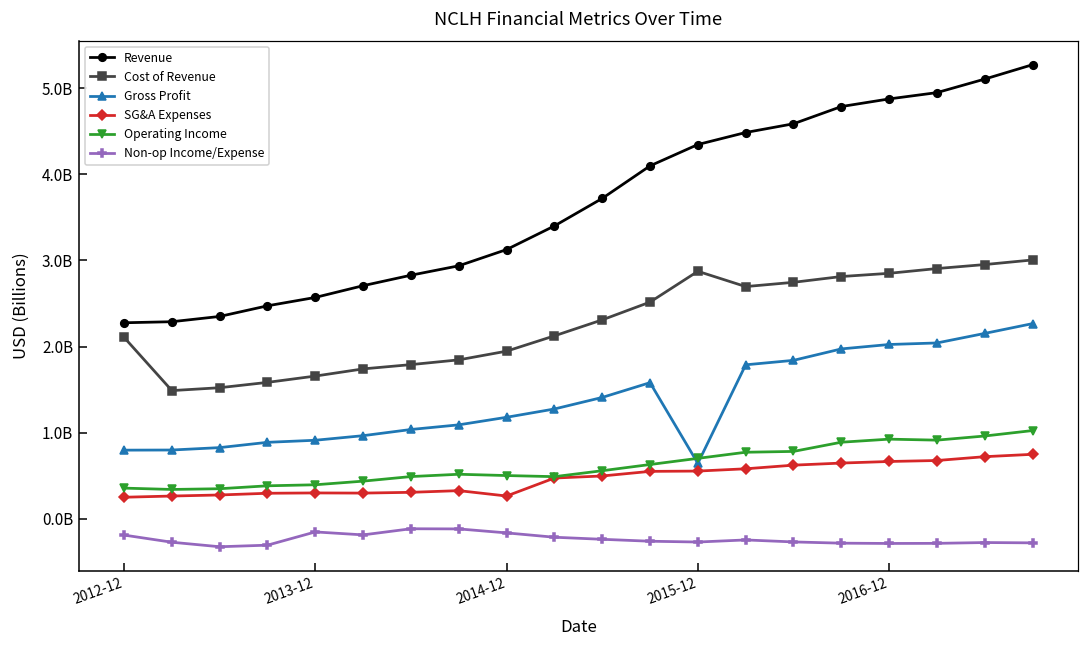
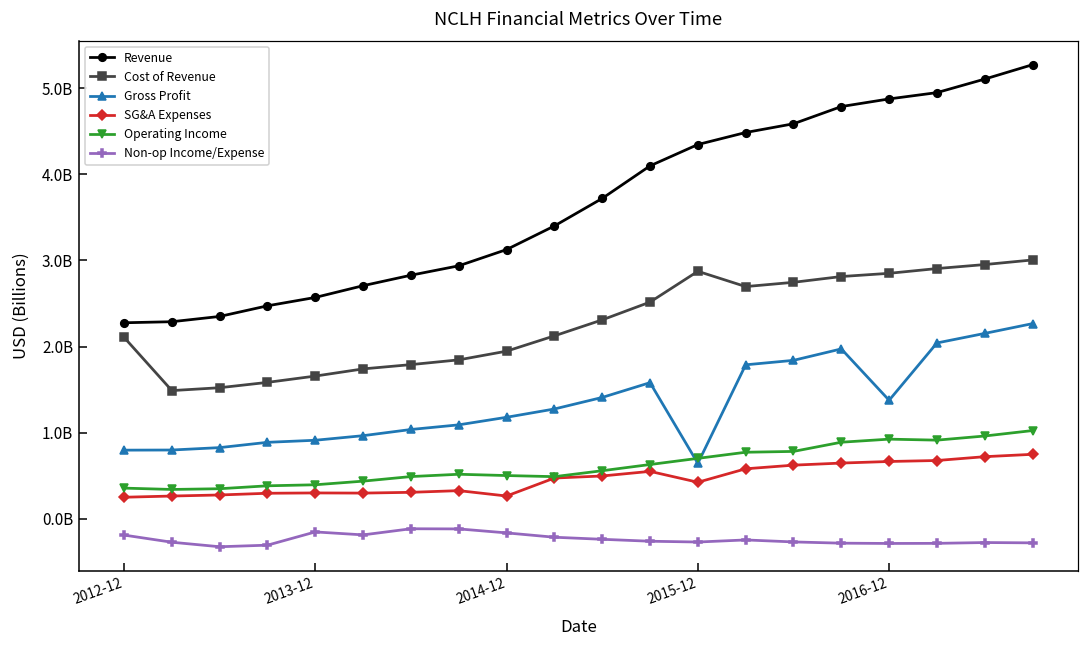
  {
    "Revenue": {
      "2012-12": 2300000000,
      "2013-12": 2600000000,
      "2014-12": 3100000000,
      "2015-12": 4300000000,
      "2016-12": 4900000000
    },
    "Cost of Revenue": {
      "2012-12": 2100000000,
      "2013-12": 1700000000,
      "2014-12": 1900000000,
      "2015-12": 2900000000,
      "2016-12": 2900000000
    },
    "Gross Profit": {
      "2012-12": 800000000,
      "2013-12": 900000000,
      "2014-12": 1200000000,
      "2015-12": 600000000,
-     "2016-12": 2000000000
+     "2016-12": 1400000000
    },
    "SG&A Expenses": {
      "2012-12": 300000000,
      "2013-12": 300000000,
      "2014-12": 300000000,
-     "2015-12": 600000000,
+     "2015-12": 400000000,
      "2016-12": 700000000
    },
    "Operating Income": {
      "2012-12": 400000000,
      "2013-12": 400000000,
      "2014-12": 500000000,
      "2015-12": 700000000,
      "2016-12": 900000000
    },
    "Non-op Income/Expense": {
      "2012-12": -200000000,
      "2013-12": -200000000,
      "2014-12": -200000000,
      "2015-12": -300000000,
      "2016-12": -300000000
    }
  }
